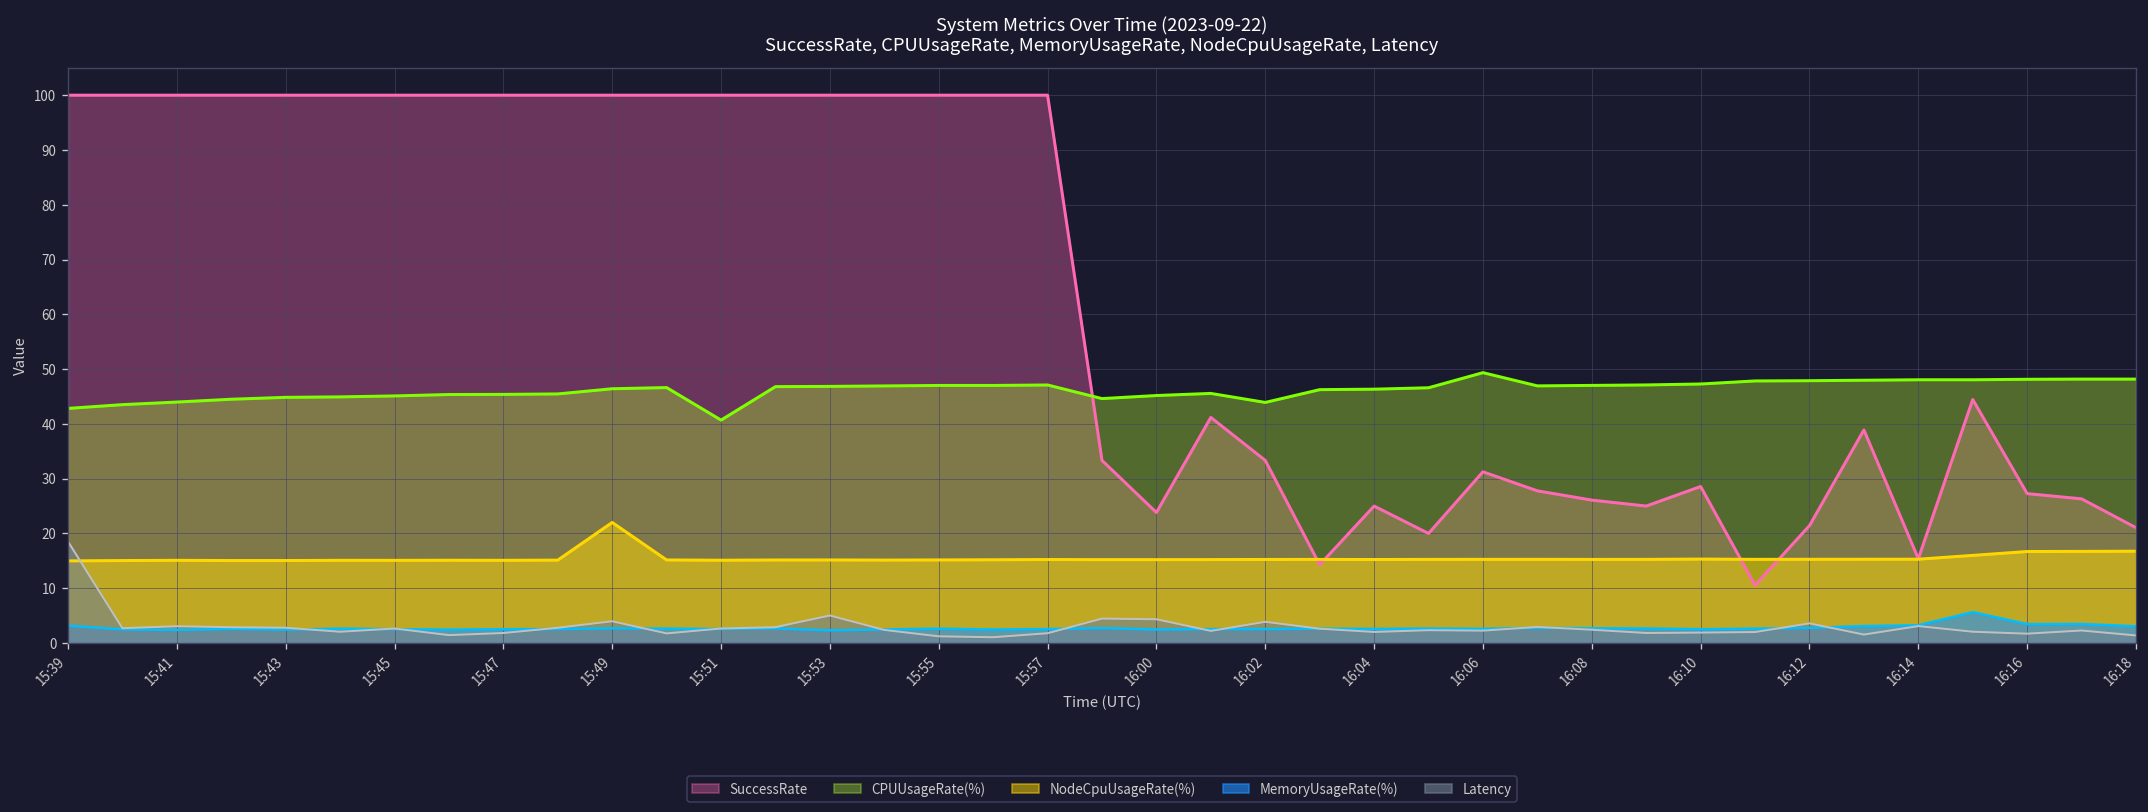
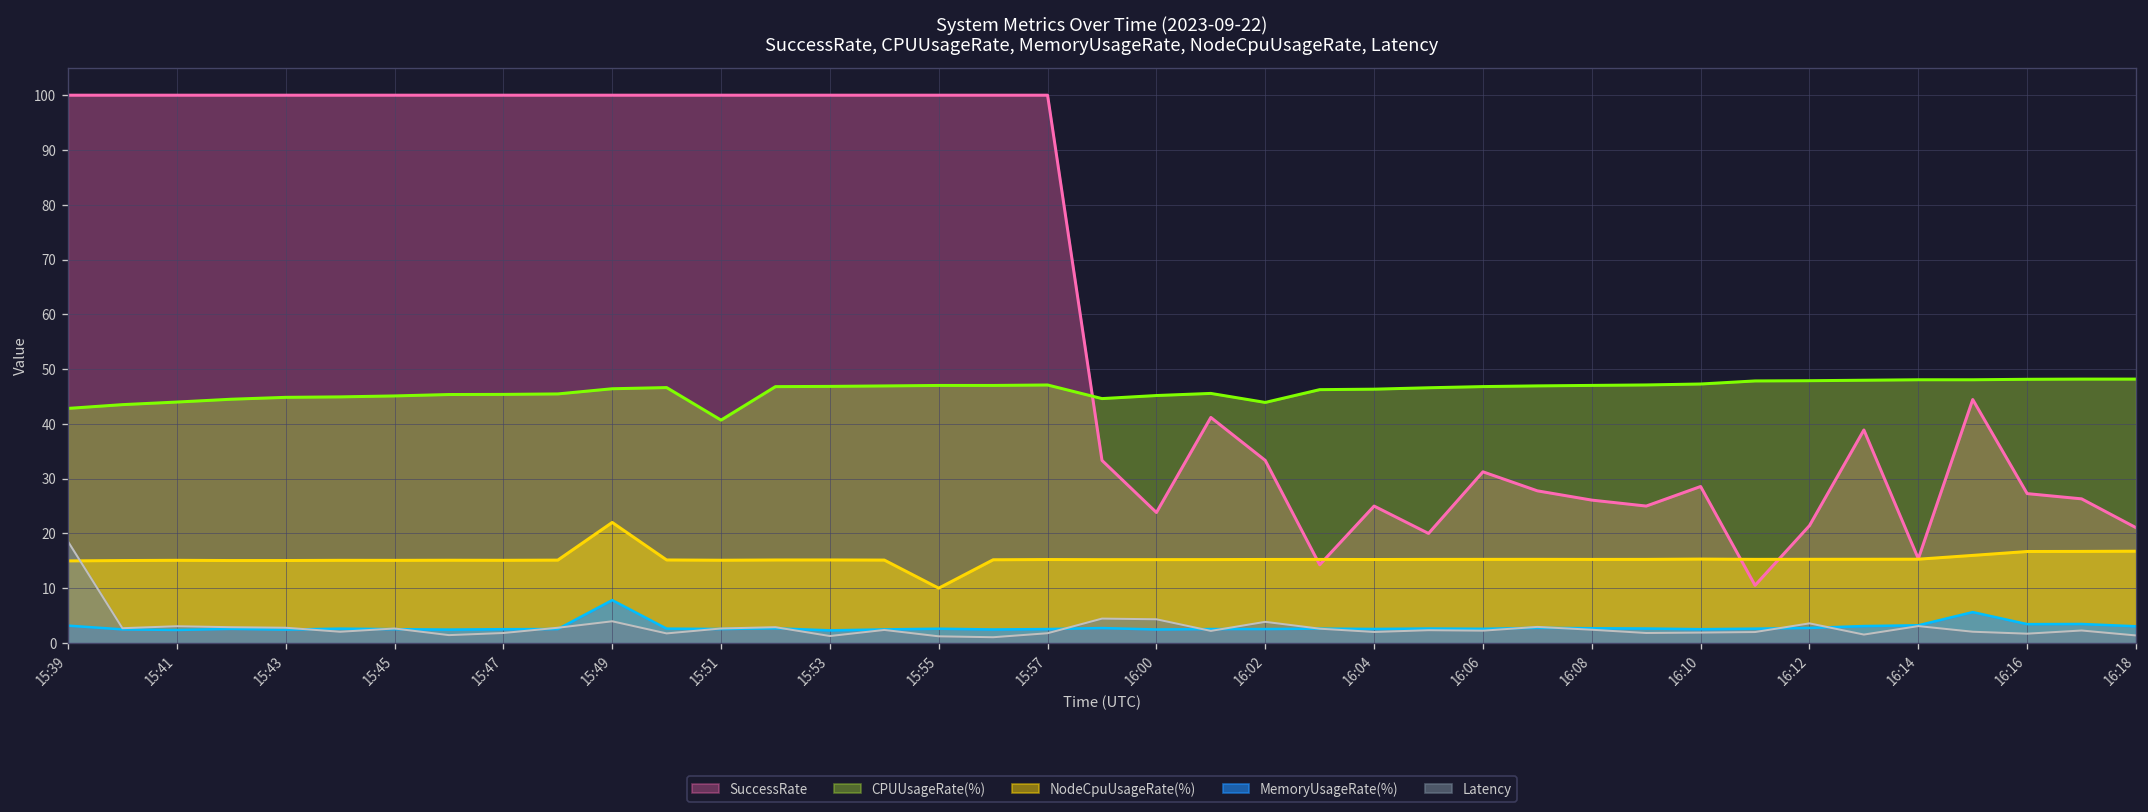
  {
    "SuccessRate": {
      "15:39": 100,
      "15:41": 100,
      "15:43": 100,
      "15:45": 100,
      "15:47": 100,
      "15:49": 100,
      "15:51": 100,
      "15:53": 100,
      "15:55": 100,
      "15:57": 100,
      "16:00": 24,
      "16:02": 33,
      "16:04": 25,
      "16:06": 31,
      "16:08": 26,
      "16:10": 29,
      "16:12": 21,
      "16:16": 27,
      "16:18": 21
    },
    "CPUUsageRate(%)": {
      "15:39": 43,
      "15:41": 44,
      "15:43": 45,
      "15:45": 45,
      "15:47": 45,
      "15:49": 46,
      "15:51": 41,
      "15:53": 47,
      "15:55": 47,
      "15:57": 47,
      "16:00": 45,
      "16:02": 44,
      "16:04": 46,
-     "16:06": 49,
+     "16:06": 47,
      "16:08": 47,
      "16:10": 47,
      "16:12": 48,
      "16:14": 48,
      "16:16": 48,
      "16:18": 48
    },
    "NodeCpuUsageRate(%)": {
      "15:39": 15,
      "15:41": 15,
      "15:43": 15,
      "15:45": 15,
      "15:47": 15,
      "15:49": 22,
      "15:51": 15,
      "15:53": 15,
-     "15:55": 15,
+     "15:55": 10,
      "15:57": 15,
      "16:00": 15,
      "16:02": 15,
      "16:04": 15,
      "16:06": 15,
      "16:08": 15,
      "16:10": 15,
      "16:12": 15,
      "16:16": 17,
      "16:18": 17
    },
    "MemoryUsageRate(%)": {
      "15:39": 3,
      "15:41": 2,
      "15:47": 3,
-     "15:49": 3,
+     "15:49": 8,
      "15:53": 2,
      "15:55": 3,
      "15:57": 3,
      "16:00": 2,
      "16:02": 3,
      "16:10": 3,
      "16:12": 3,
      "16:16": 3,
      "16:18": 3
    },
    "Latency": {
      "15:39": 19,
      "15:41": 3,
      "15:47": 2,
      "15:49": 4,
-     "15:53": 5,
+     "15:53": 1,
      "15:55": 1,
      "15:57": 2,
      "16:00": 4,
      "16:02": 4,
      "16:10": 2,
      "16:12": 4,
      "16:16": 2,
      "16:18": 1
    }
  }
